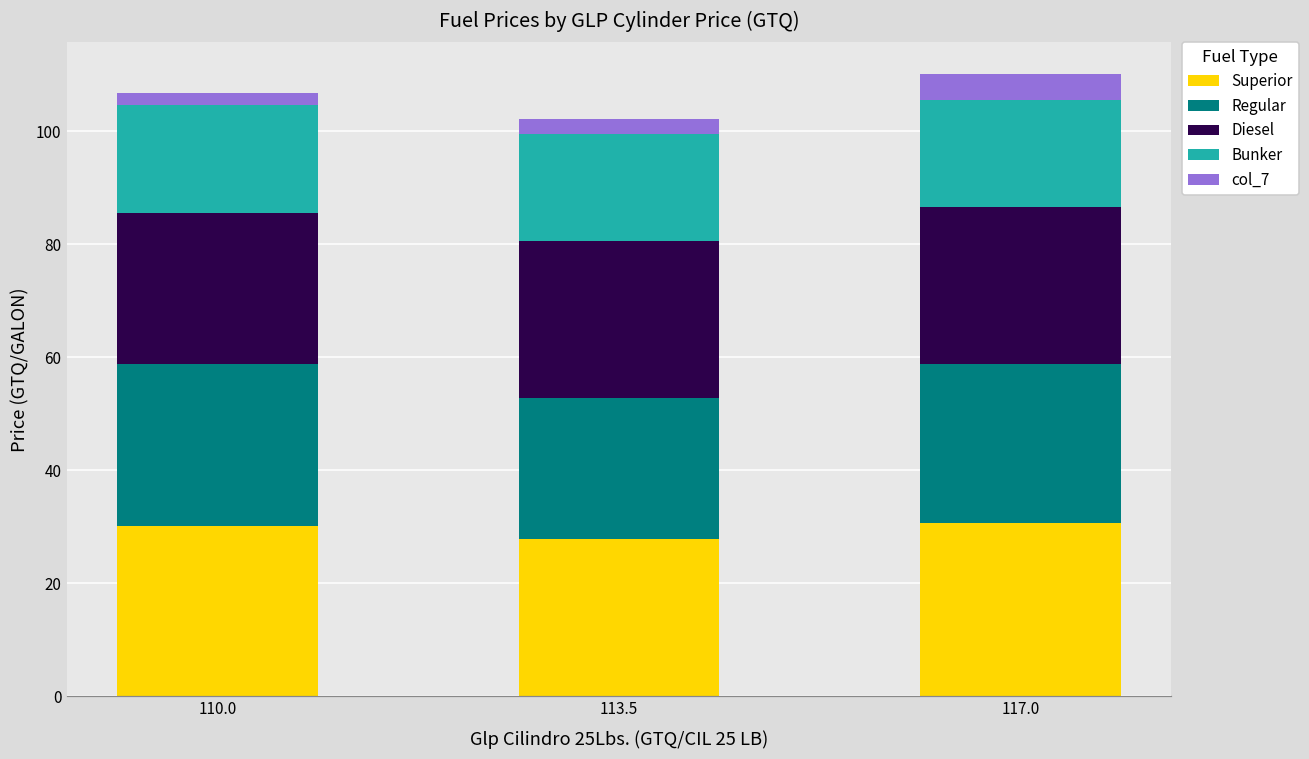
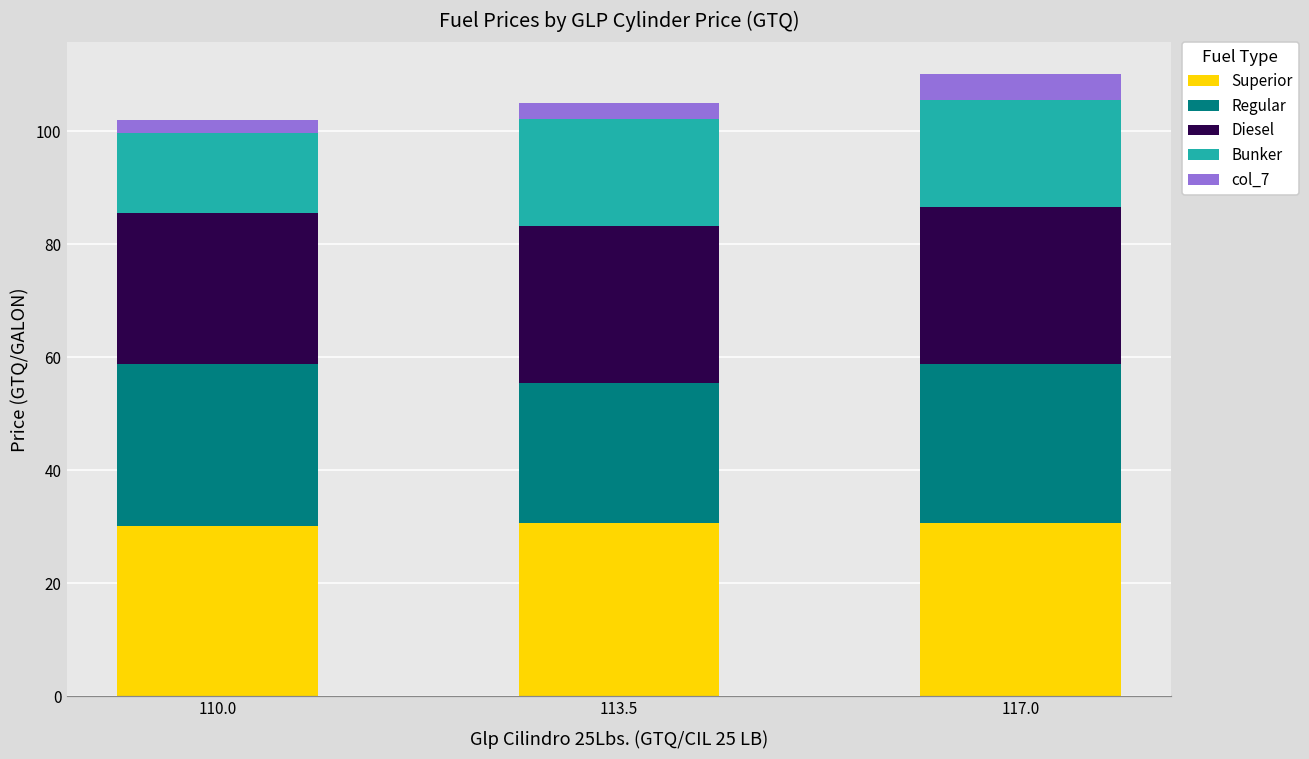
  {
    "Superior": {
      "110.0": 30,
-     "113.5": 28,
+     "113.5": 31,
      "117.0": 31
    },
    "Regular": {
      "110.0": 29,
      "113.5": 25,
      "117.0": 28
    },
    "Diesel": {
      "110.0": 27,
      "113.5": 28,
      "117.0": 28
    },
    "Bunker": {
-     "110.0": 19,
+     "110.0": 14,
      "113.5": 19,
      "117.0": 19
    },
    "col_7": {
      "110.0": 2,
      "113.5": 3,
      "117.0": 5
    }
  }
